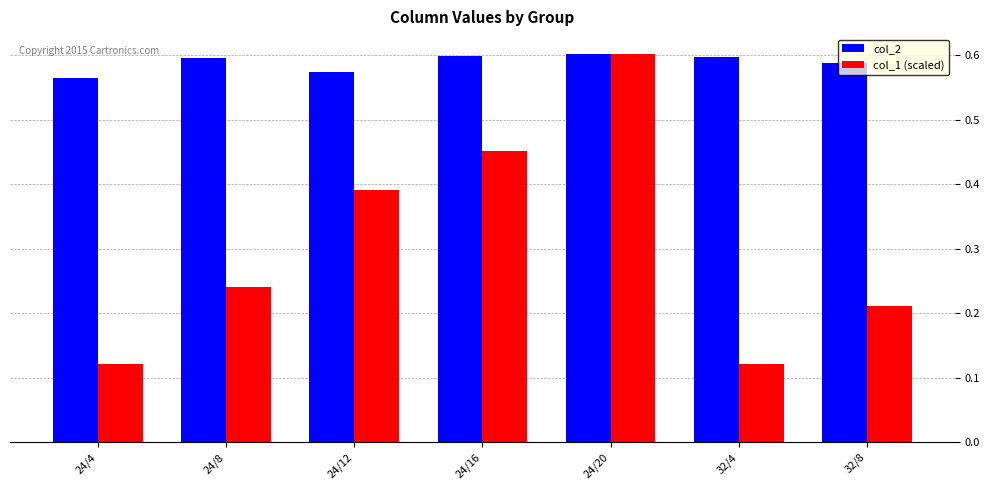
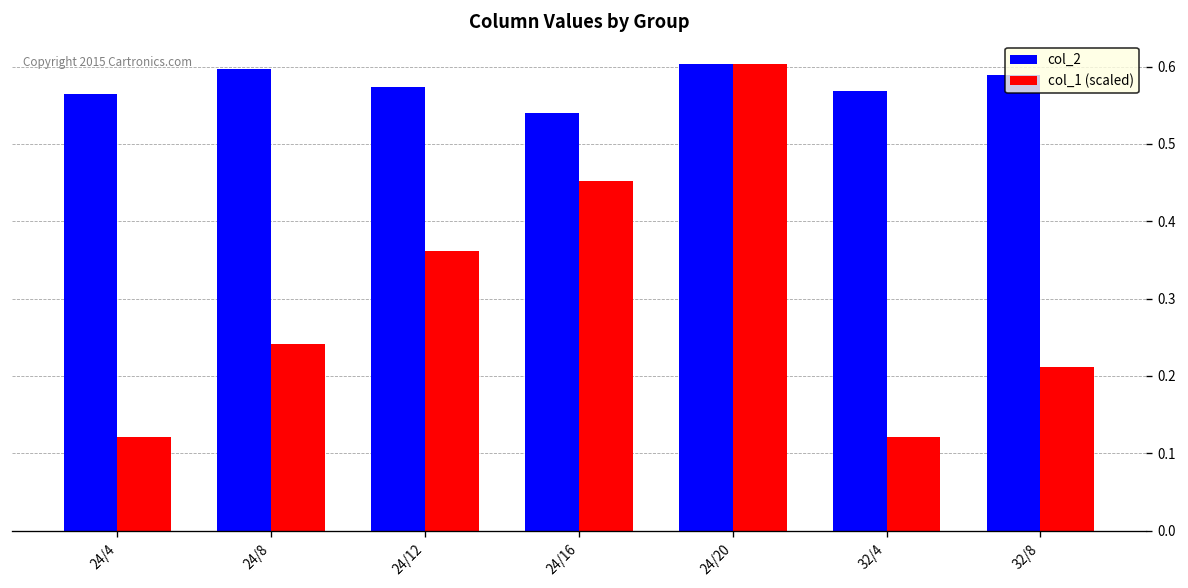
  {
    "col_2": {
      "24/8": 0.60,
      "24/12": 0.57,
-     "24/16": 0.60,
+     "24/16": 0.54,
      "24/20": 0.60,
-     "32/4": 0.60
+     "32/4": 0.57
    },
    "col_1 (scaled)": {
      "24/4": 0.12,
      "24/8": 0.24,
-     "24/12": 0.39,
+     "24/12": 0.36,
      "24/16": 0.45,
      "24/20": 0.60,
      "32/4": 0.12,
      "32/8": 0.21
    }
  }
